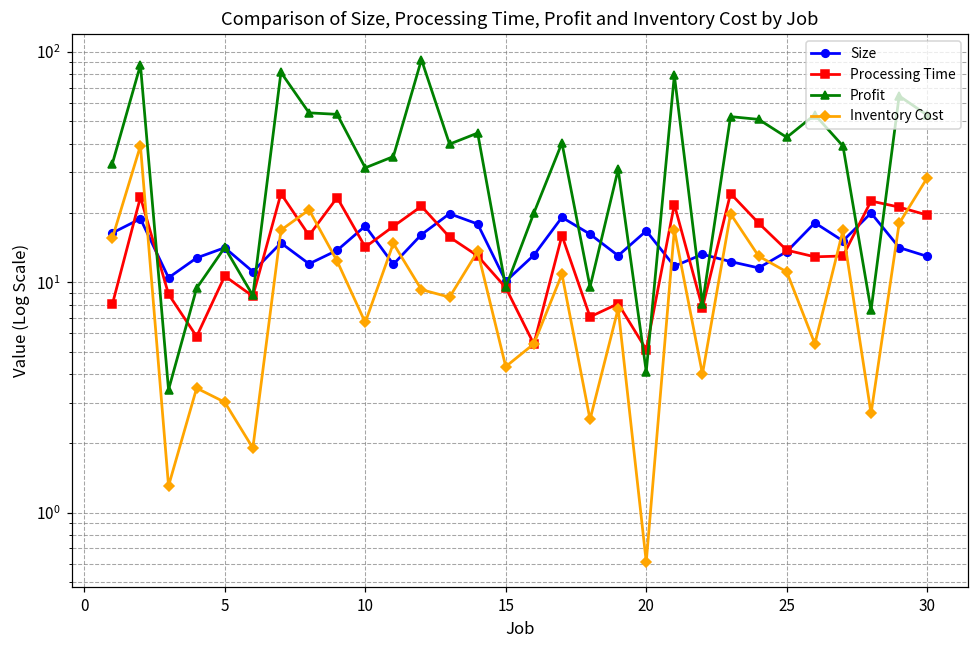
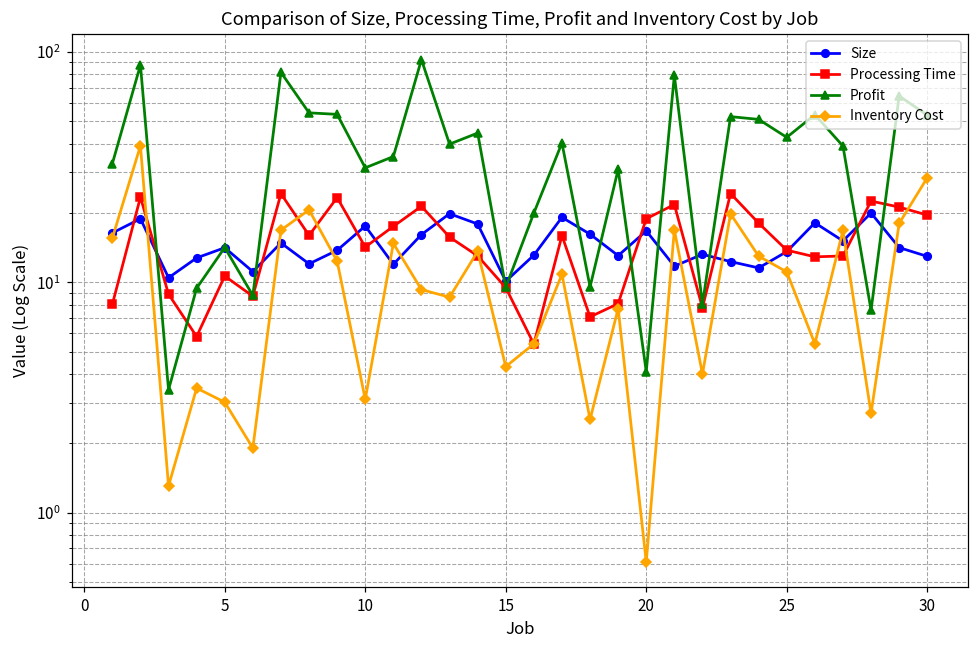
  {
    "Size": {
      "10": 18,
      "15": 10,
      "20": 17,
      "30": 13
    },
    "Processing Time": {
      "5": 11,
      "10": 14,
-     "20": 5.1,
+     "20": 19,
      "30": 20
    },
    "Profit": {
      "10": 31,
      "20": 4.1,
      "25": 43
    },
    "Inventory Cost": {
      "5": 3.0,
-     "10": 6.7,
+     "10": 3.1,
      "15": 4.3,
      "20": 0.6,
      "25": 11,
      "30": 28
    }
  }
